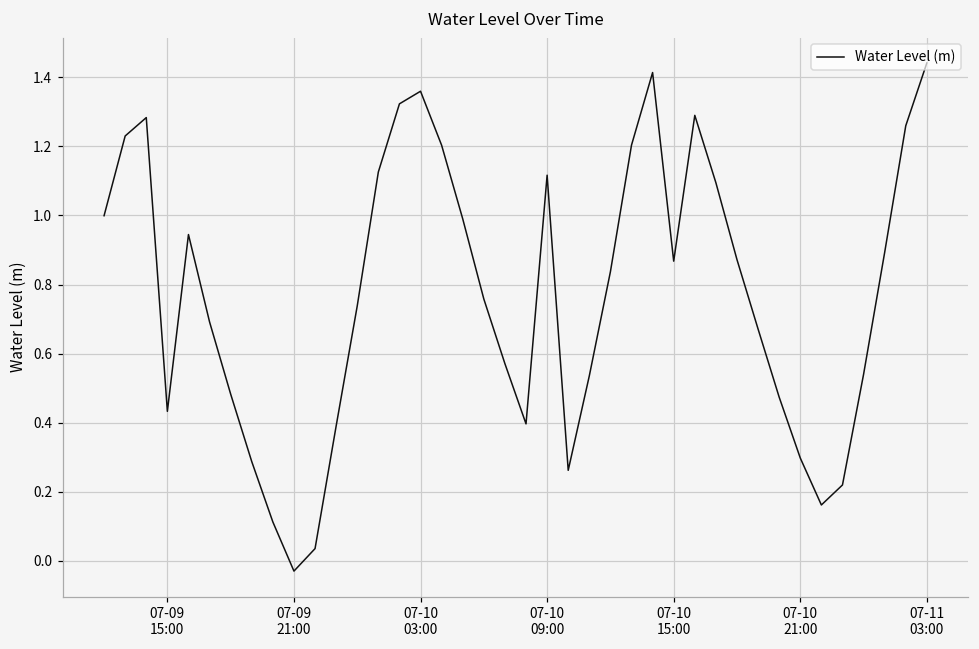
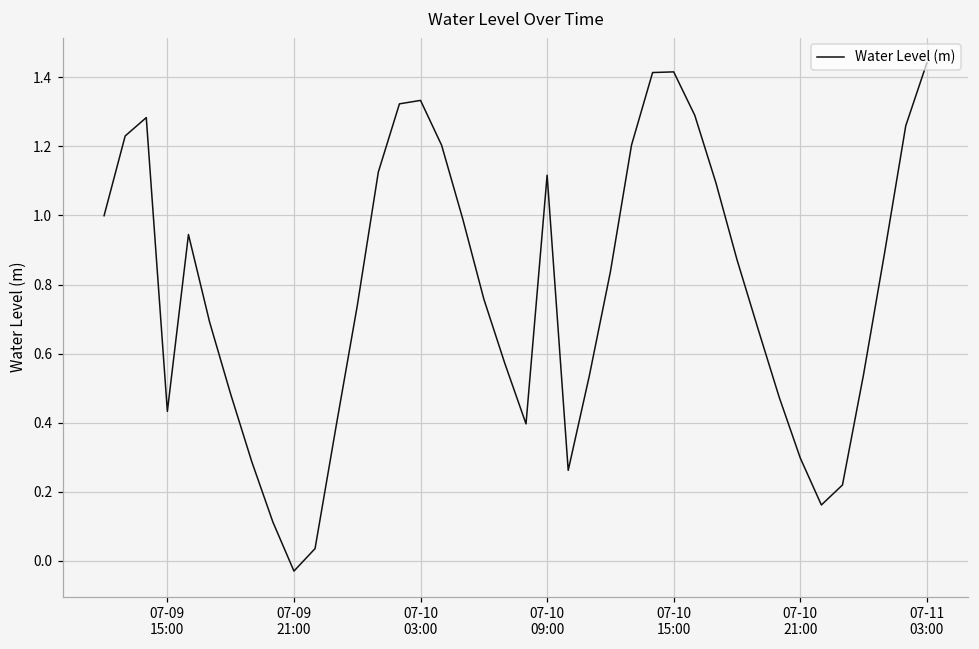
  {
    "07-09 15:00": 0.43,
    "07-09 21:00": -0.03,
-   "07-10 03:00": 1.36,
+   "07-10 03:00": 1.33,
    "07-10 09:00": 1.12,
-   "07-10 15:00": 0.87,
+   "07-10 15:00": 1.42,
    "07-10 21:00": 0.30
  }
